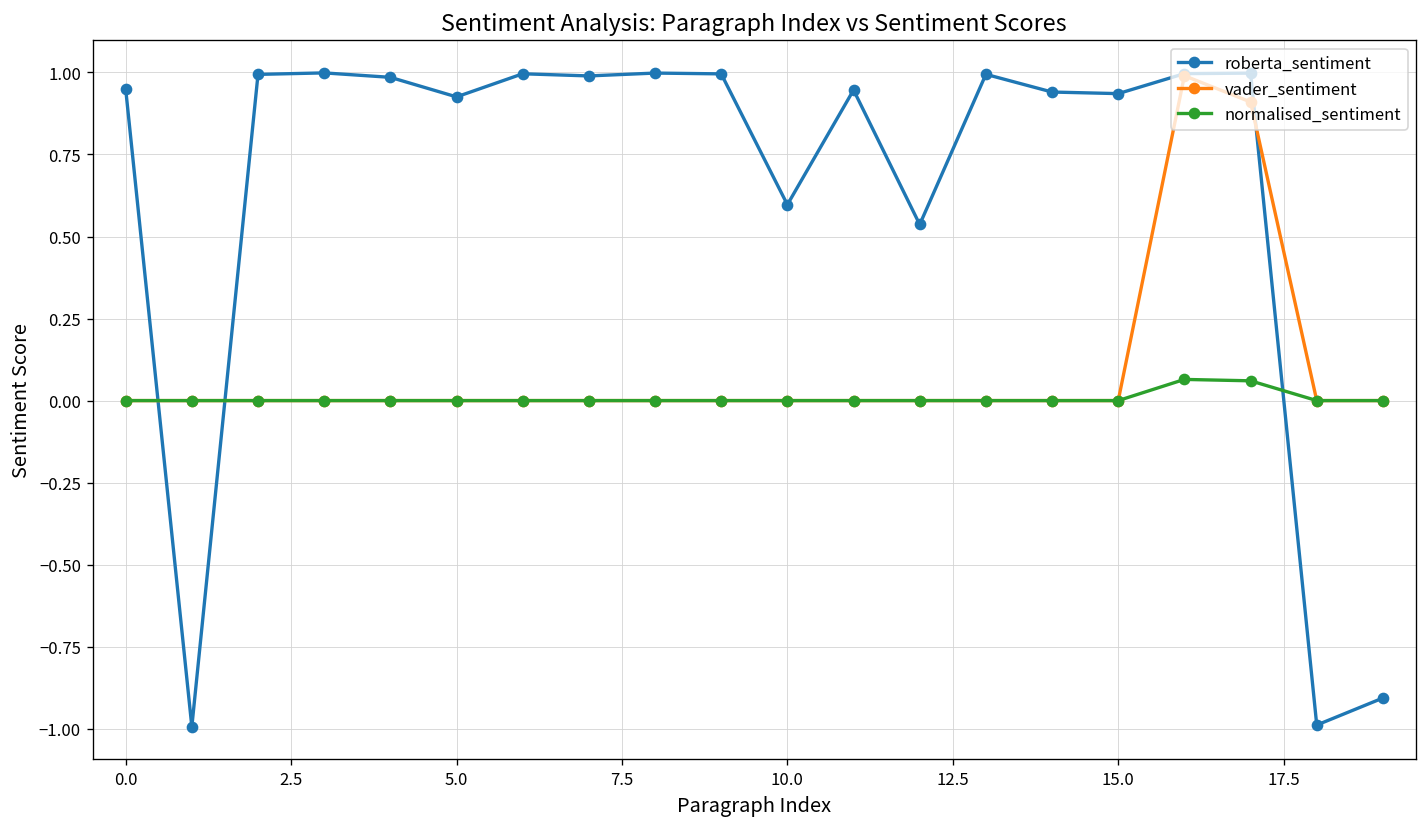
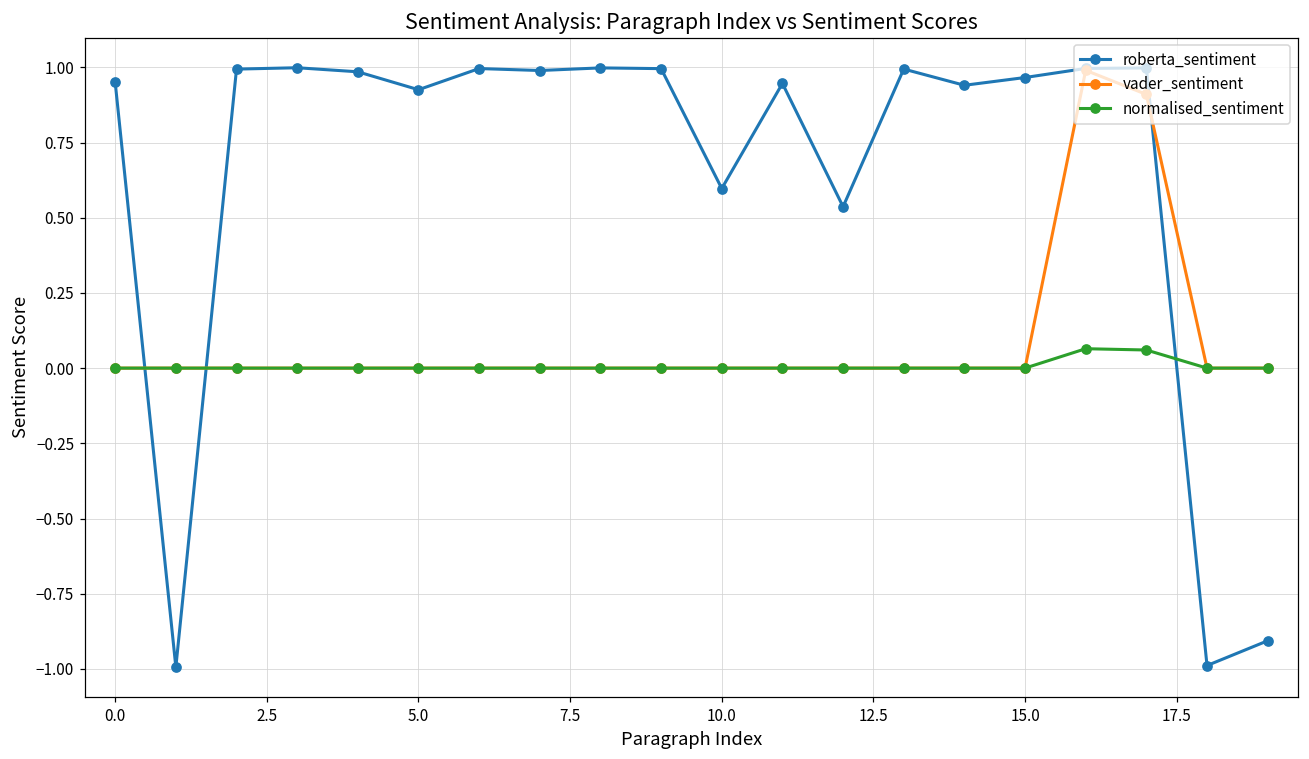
  {
    "roberta_sentiment": {
      "0.0": 0.95,
      "5.0": 0.93,
      "10.0": 0.60,
-     "15.0": 0.94
+     "15.0": 0.97
    }
  }
